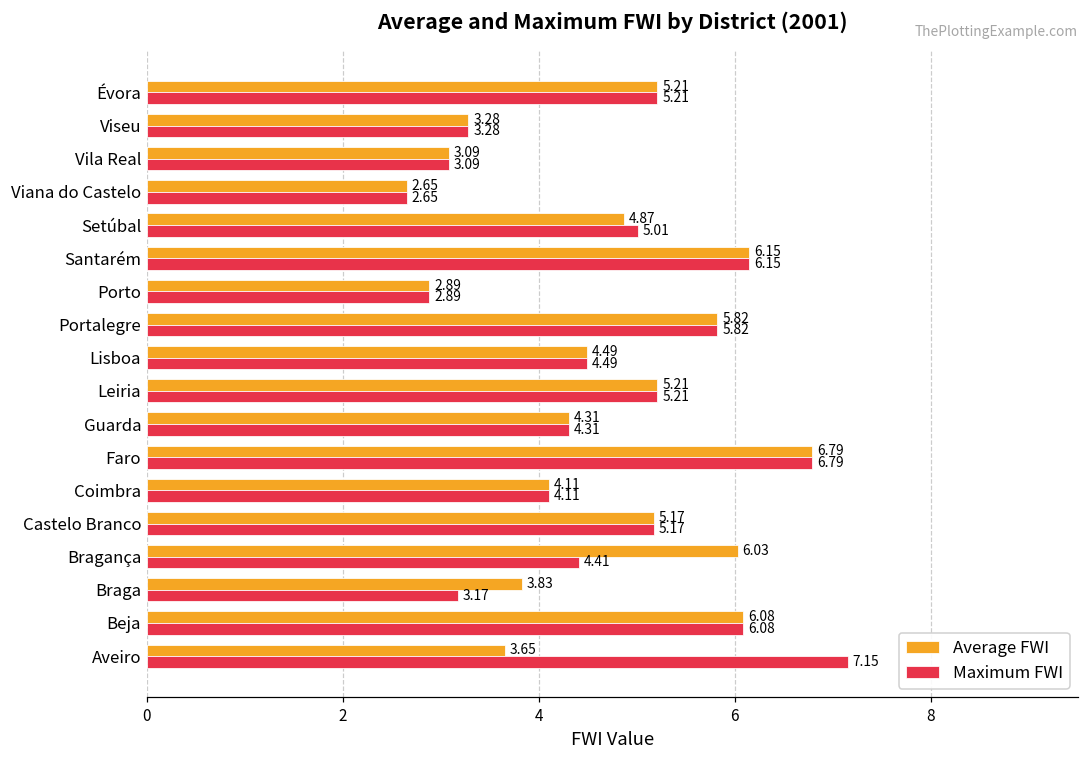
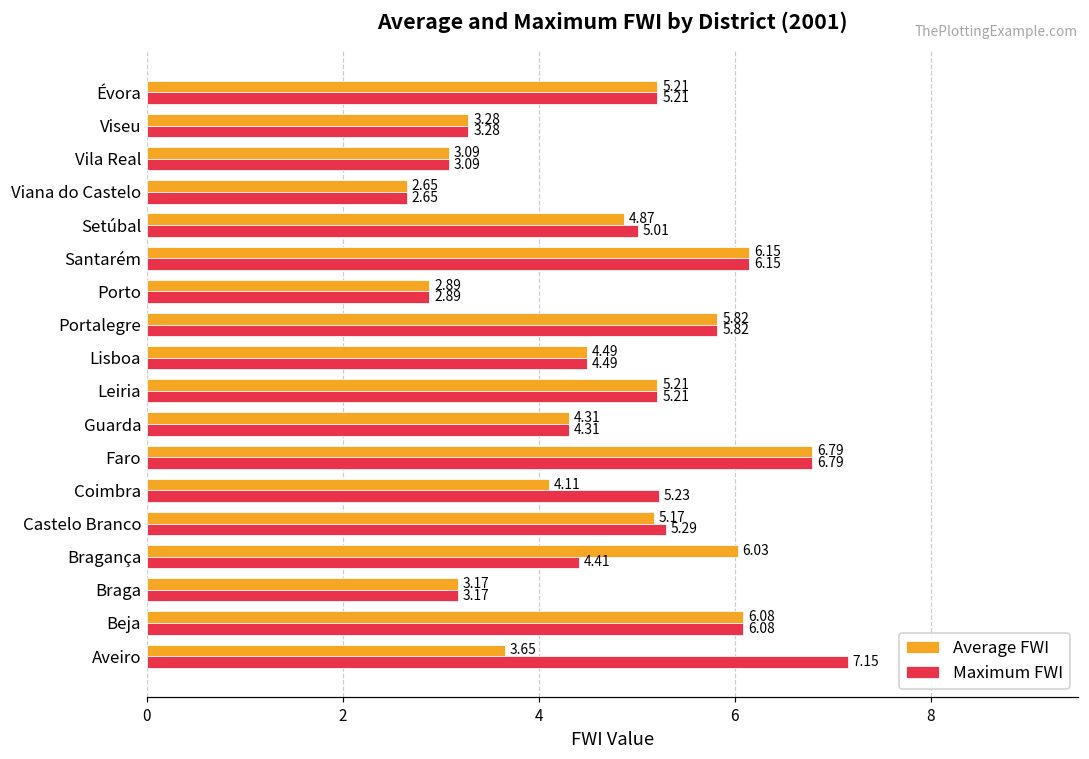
  {
    "Average FWI": {
      "Setúbal": 4.87,
      "Bragança": 6.03,
-     "Braga": 3.83,
+     "Braga": 3.17,
      "Aveiro": 3.65
    },
    "Maximum FWI": {
      "Setúbal": 5.01,
-     "Coimbra": 4.11,
-     "Castelo Branco": 5.17,
+     "Coimbra": 5.23,
+     "Castelo Branco": 5.29,
      "Bragança": 4.41,
      "Braga": 3.17,
      "Aveiro": 7.15
    }
  }
